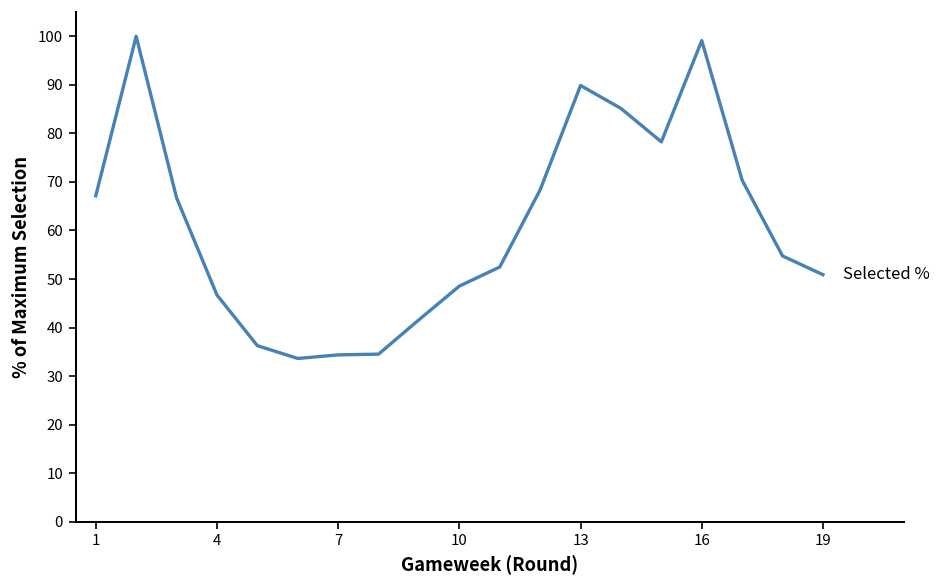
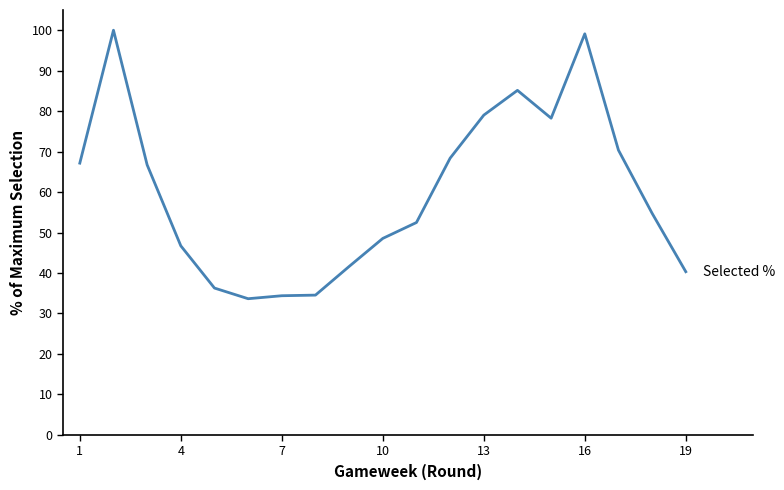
  {
    "1": 67,
    "4": 47,
    "7": 34,
    "10": 49,
-   "13": 90,
+   "13": 79,
    "16": 99,
-   "19": 51
+   "19": 40
  }
